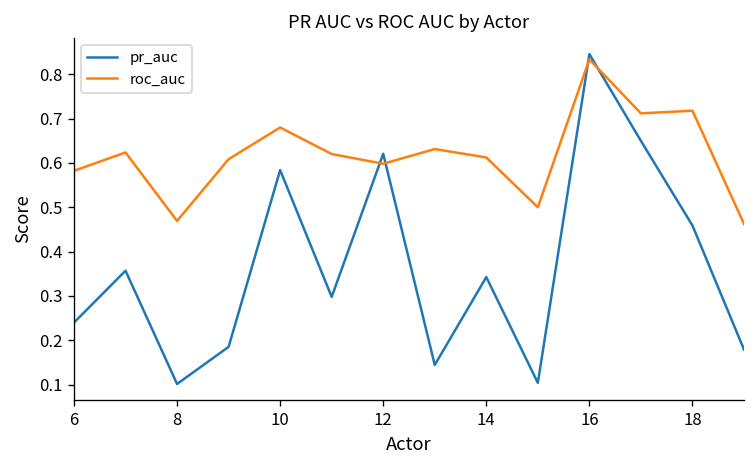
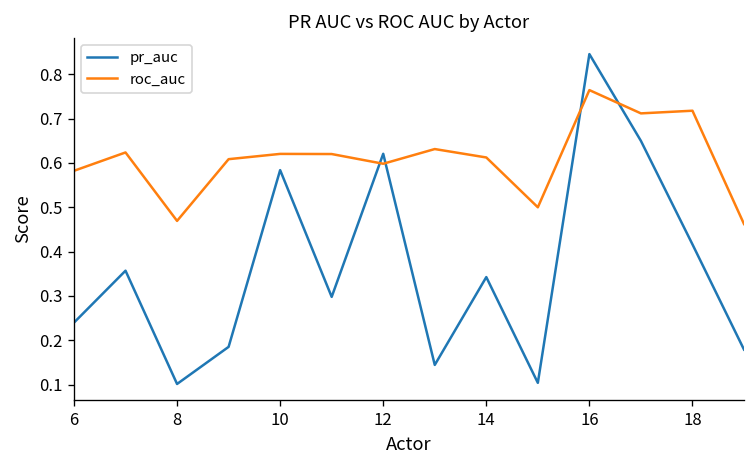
  {
    "pr_auc": {
      "6": 0.24,
      "8": 0.10,
      "10": 0.58,
      "12": 0.62,
      "14": 0.34,
      "16": 0.85,
-     "18": 0.46
+     "18": 0.42
    },
    "roc_auc": {
      "6": 0.58,
      "8": 0.47,
-     "10": 0.68,
+     "10": 0.62,
      "12": 0.60,
      "14": 0.61,
-     "16": 0.83,
+     "16": 0.76,
      "18": 0.72
    }
  }
